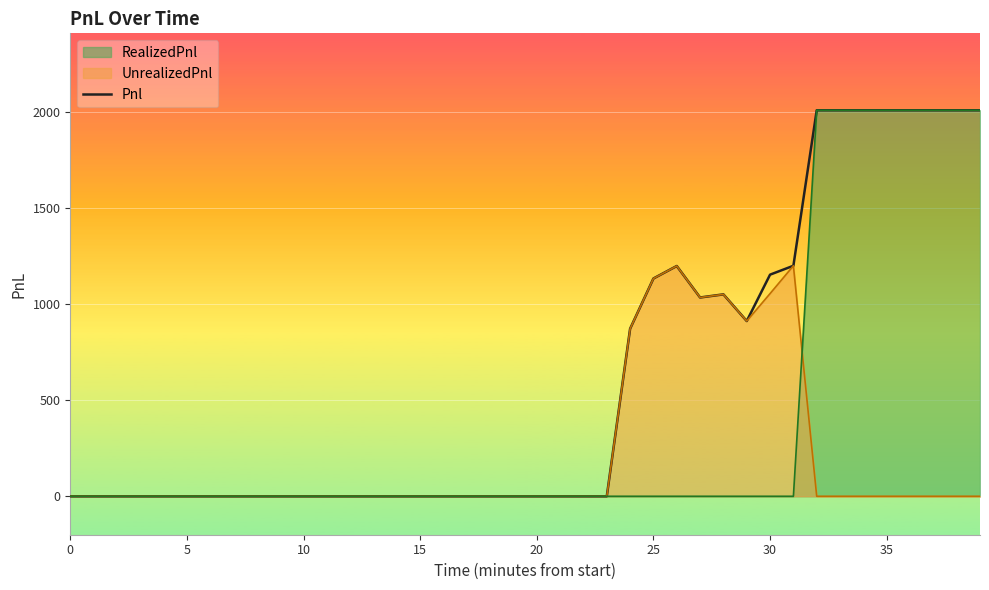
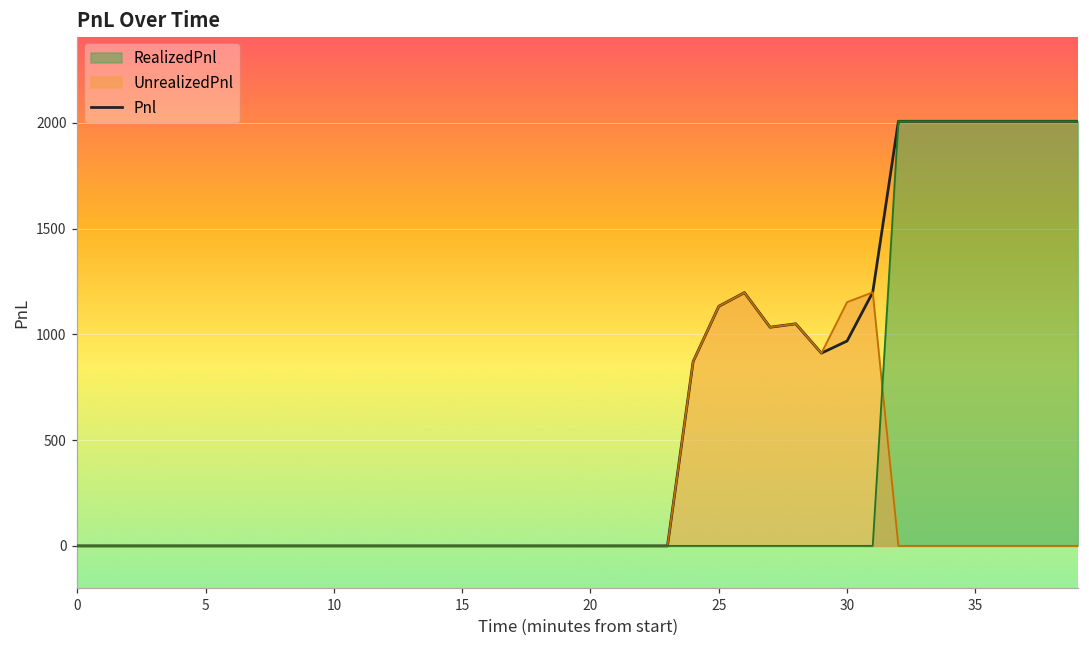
  {
    "Pnl": {
-     "30": 1150
+     "30": 970
    },
    "RealizedPnl": {
      "25": 0,
      "30": 0
    },
    "UnrealizedPnl": {
-     "30": 1050,
+     "30": 1150,
      "35": 0
    }
  }
